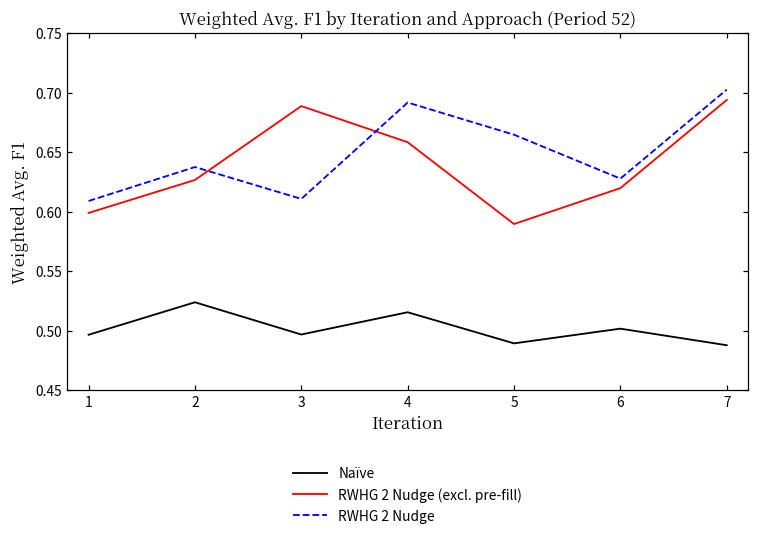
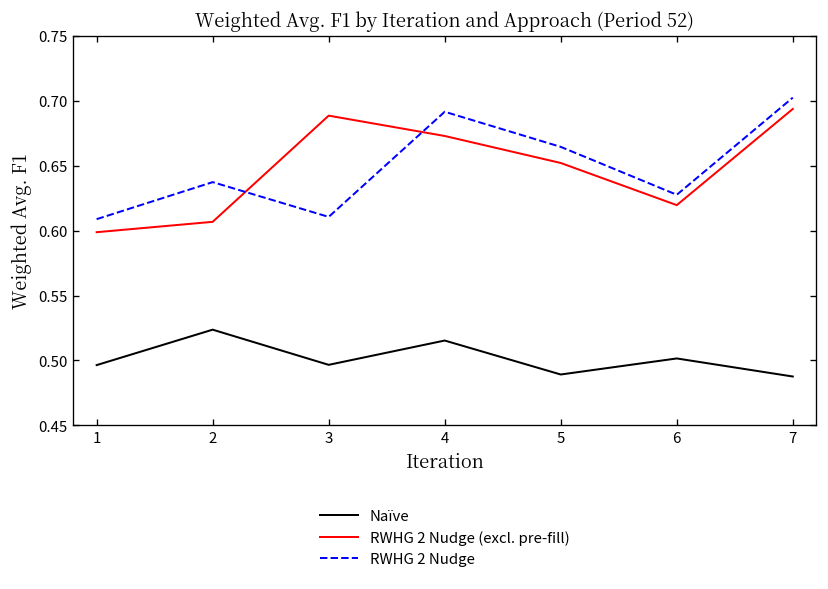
  {
    "Naïve": {
      "1": 0.496,
      "2": 0.524,
      "3": 0.497,
      "4": 0.515,
      "5": 0.489,
      "6": 0.502,
      "7": 0.488
    },
    "RWHG 2 Nudge (excl. pre-fill)": {
      "1": 0.599,
-     "2": 0.627,
+     "2": 0.607,
      "3": 0.689,
-     "4": 0.658,
-     "5": 0.590,
+     "4": 0.673,
+     "5": 0.652,
      "6": 0.620,
      "7": 0.694
    },
    "RWHG 2 Nudge": {
      "1": 0.609,
      "2": 0.638,
      "3": 0.611,
      "4": 0.692,
      "5": 0.665,
      "6": 0.628,
      "7": 0.703
    }
  }
